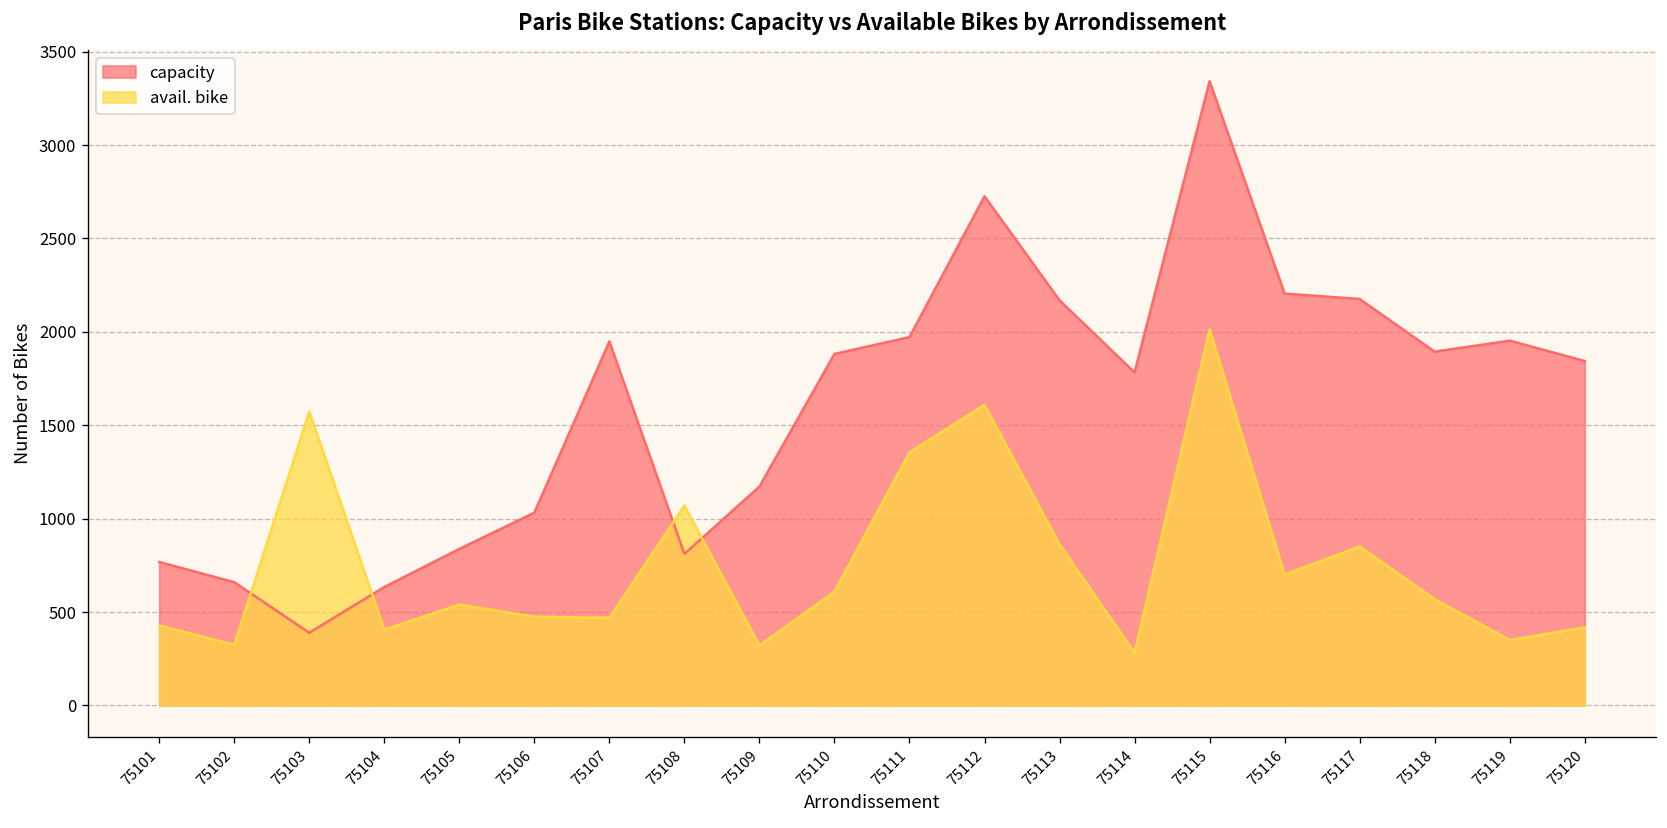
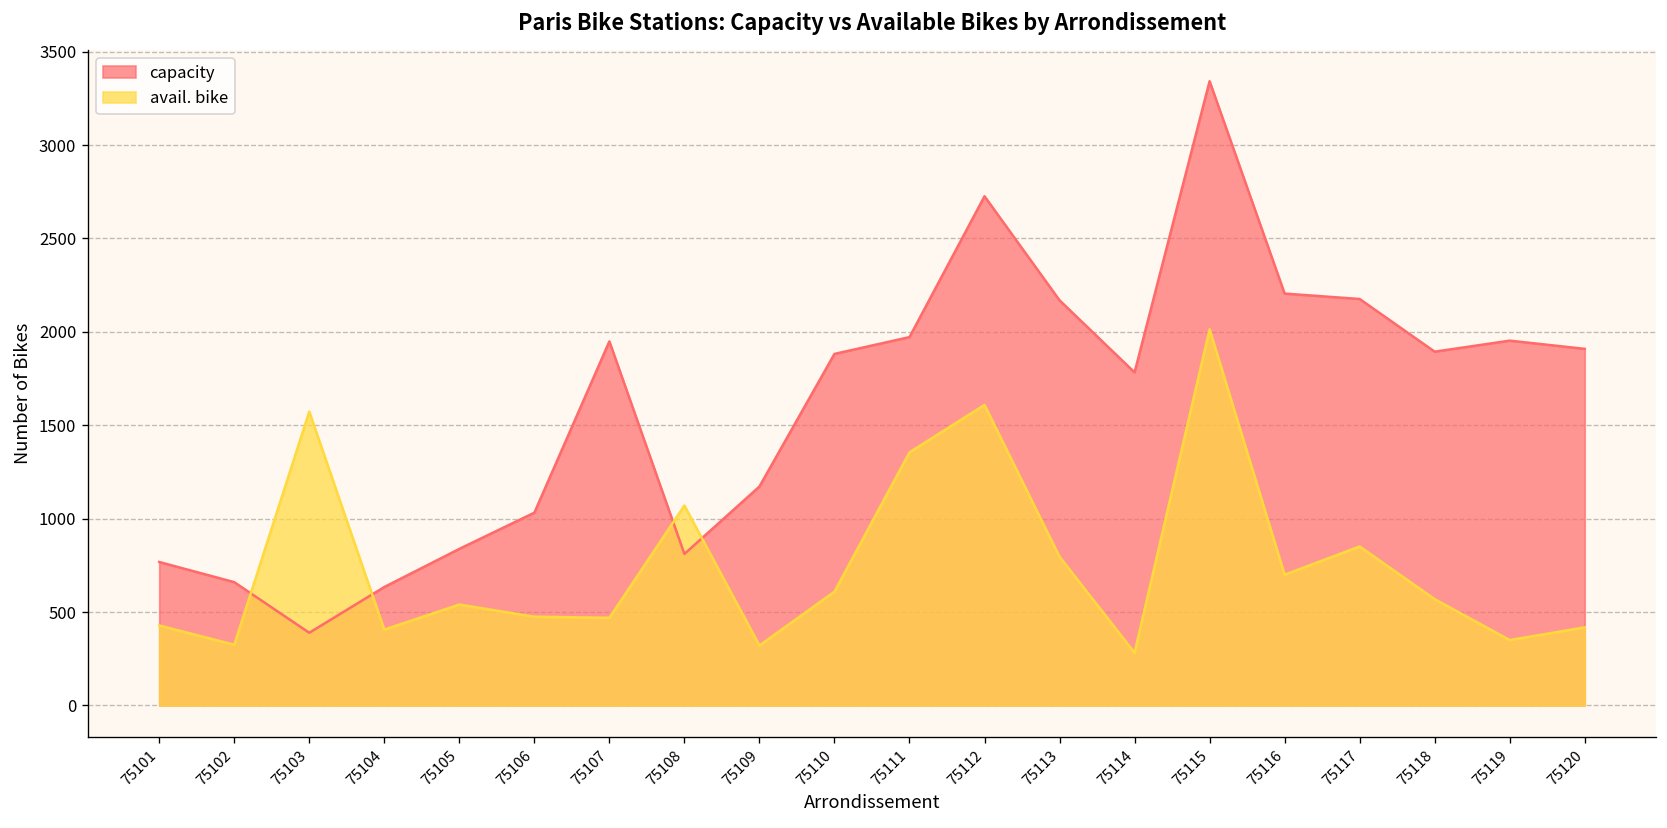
  {
    "capacity": {
      "75101": 770,
      "75102": 660,
      "75103": 390,
      "75104": 630,
      "75105": 840,
      "75106": 1030,
      "75107": 1950,
      "75108": 810,
      "75109": 1170,
      "75110": 1880,
      "75111": 1970,
      "75112": 2730,
      "75113": 2170,
      "75114": 1780,
      "75115": 3340,
      "75116": 2210,
      "75117": 2180,
      "75118": 1890,
      "75119": 1950,
-     "75120": 1840
+     "75120": 1910
    },
    "avail. bike": {
      "75101": 430,
      "75102": 330,
      "75103": 1570,
      "75104": 410,
      "75105": 540,
      "75106": 480,
      "75107": 470,
      "75108": 1070,
      "75109": 320,
      "75110": 610,
      "75111": 1360,
      "75112": 1610,
-     "75113": 860,
+     "75113": 800,
      "75114": 280,
      "75115": 2010,
      "75116": 700,
      "75117": 850,
      "75118": 570,
      "75119": 350,
      "75120": 420
    }
  }
